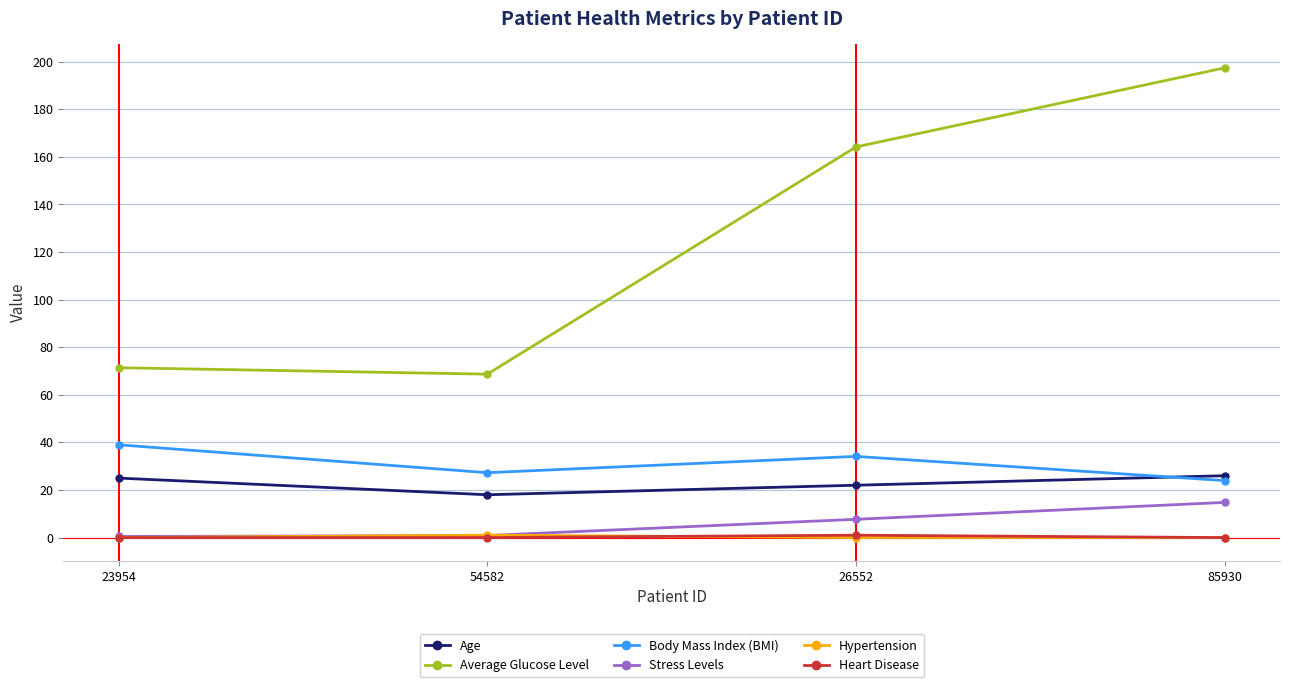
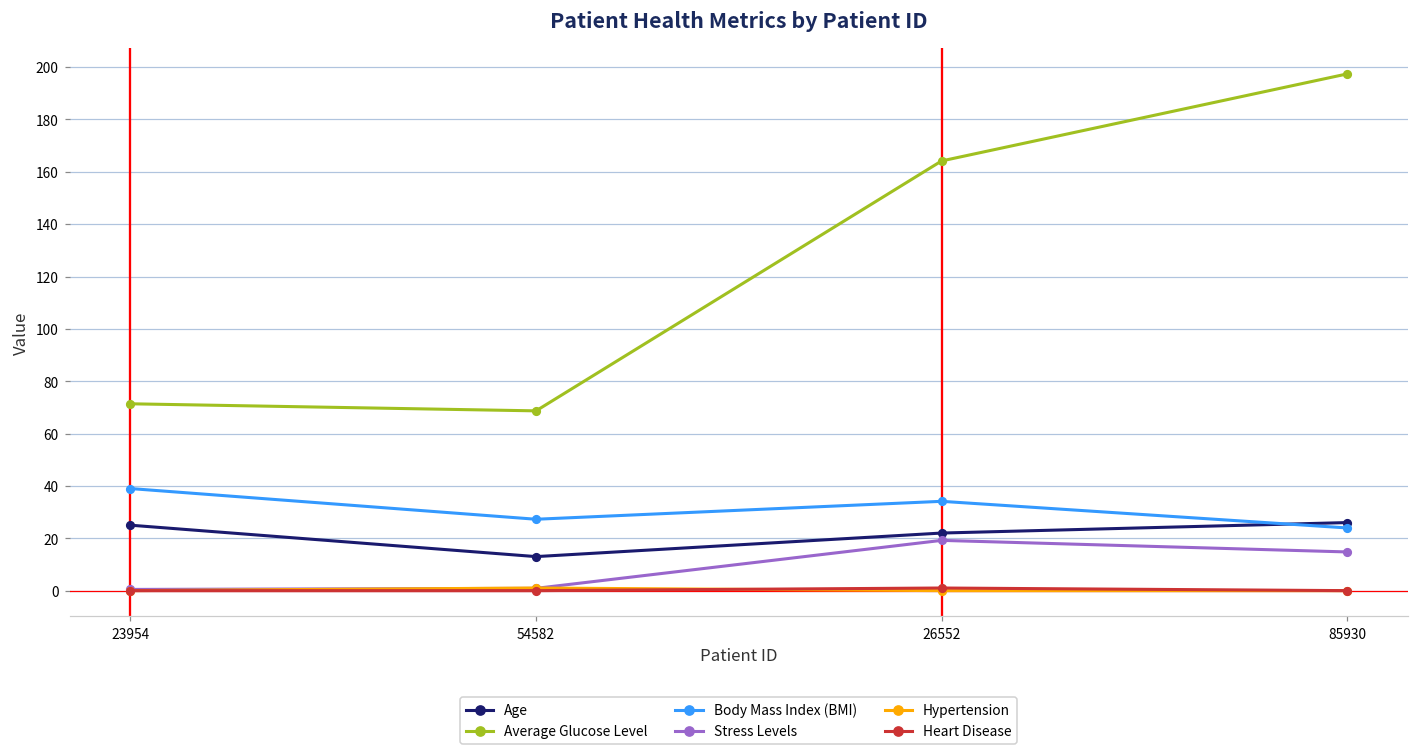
  {
    "Age": {
      "23954": 25,
-     "54582": 18,
+     "54582": 13,
      "26552": 22,
      "85930": 26
    },
    "Average Glucose Level": {
      "23954": 71,
      "54582": 69,
      "26552": 164,
      "85930": 197
    },
    "Body Mass Index (BMI)": {
      "23954": 39,
      "54582": 27,
      "26552": 34,
      "85930": 24
    },
    "Stress Levels": {
-     "26552": 8,
+     "26552": 19,
      "85930": 15
    }
  }
